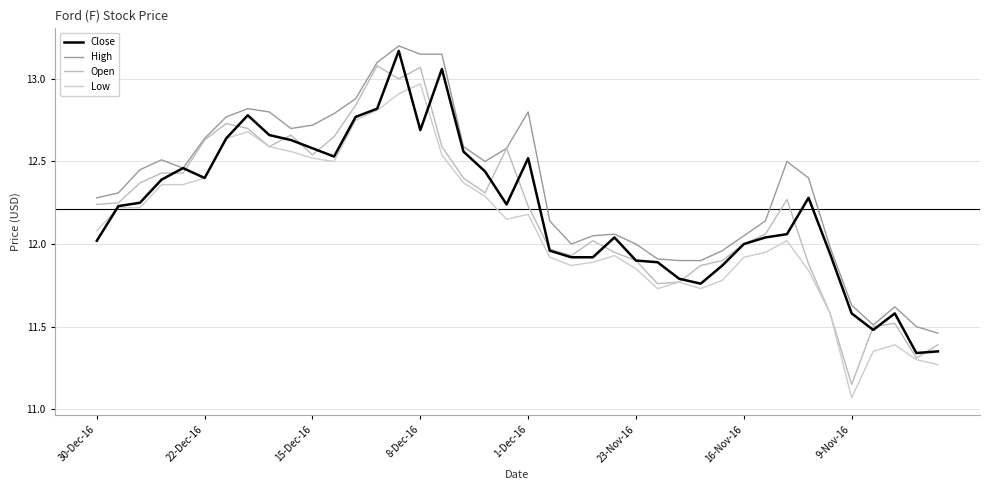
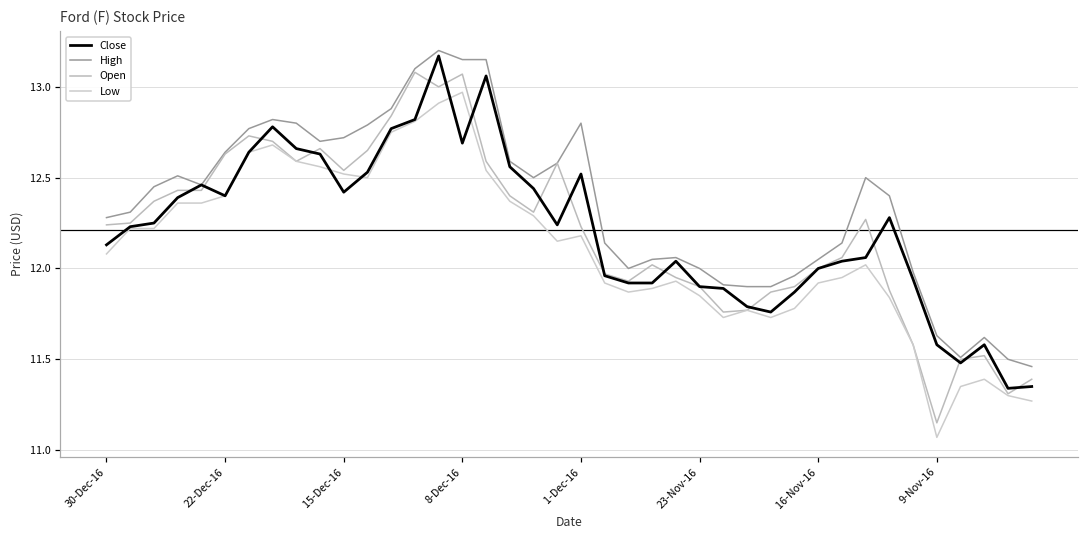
  {
    "Close": {
-     "30-Dec-16": 12.02,
-     "15-Dec-16": 12.58,
+     "30-Dec-16": 12.13,
+     "15-Dec-16": 12.42,
      "8-Dec-16": 12.69,
      "1-Dec-16": 12.52,
      "9-Nov-16": 11.58
    }
  }
